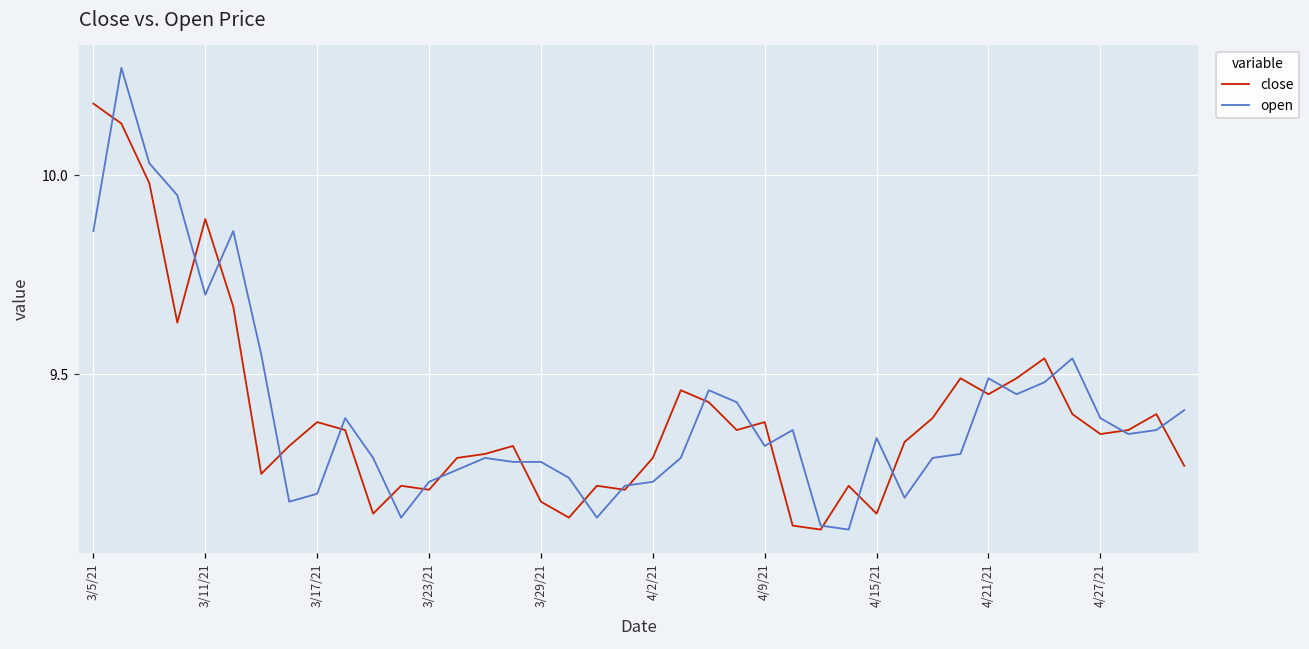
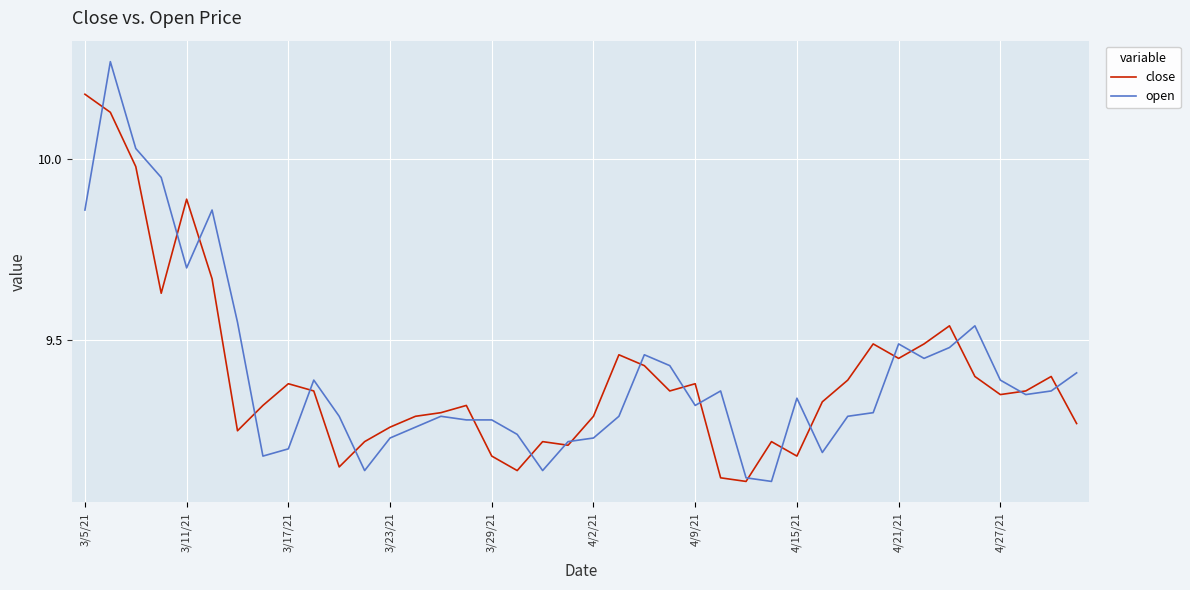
  {
    "close": {
      "3/5/21": 10.18,
      "3/11/21": 9.89,
      "3/17/21": 9.38,
-     "3/23/21": 9.21,
+     "3/23/21": 9.26,
      "3/29/21": 9.18,
      "4/2/21": 9.29,
      "4/9/21": 9.38,
-     "4/15/21": 9.15,
+     "4/15/21": 9.18,
      "4/21/21": 9.45,
      "4/27/21": 9.35
    },
    "open": {
      "3/5/21": 9.86,
      "3/11/21": 9.70,
      "3/17/21": 9.20,
      "3/23/21": 9.23,
      "3/29/21": 9.28,
      "4/2/21": 9.23,
      "4/9/21": 9.32,
      "4/15/21": 9.34,
      "4/21/21": 9.49,
      "4/27/21": 9.39
    }
  }
